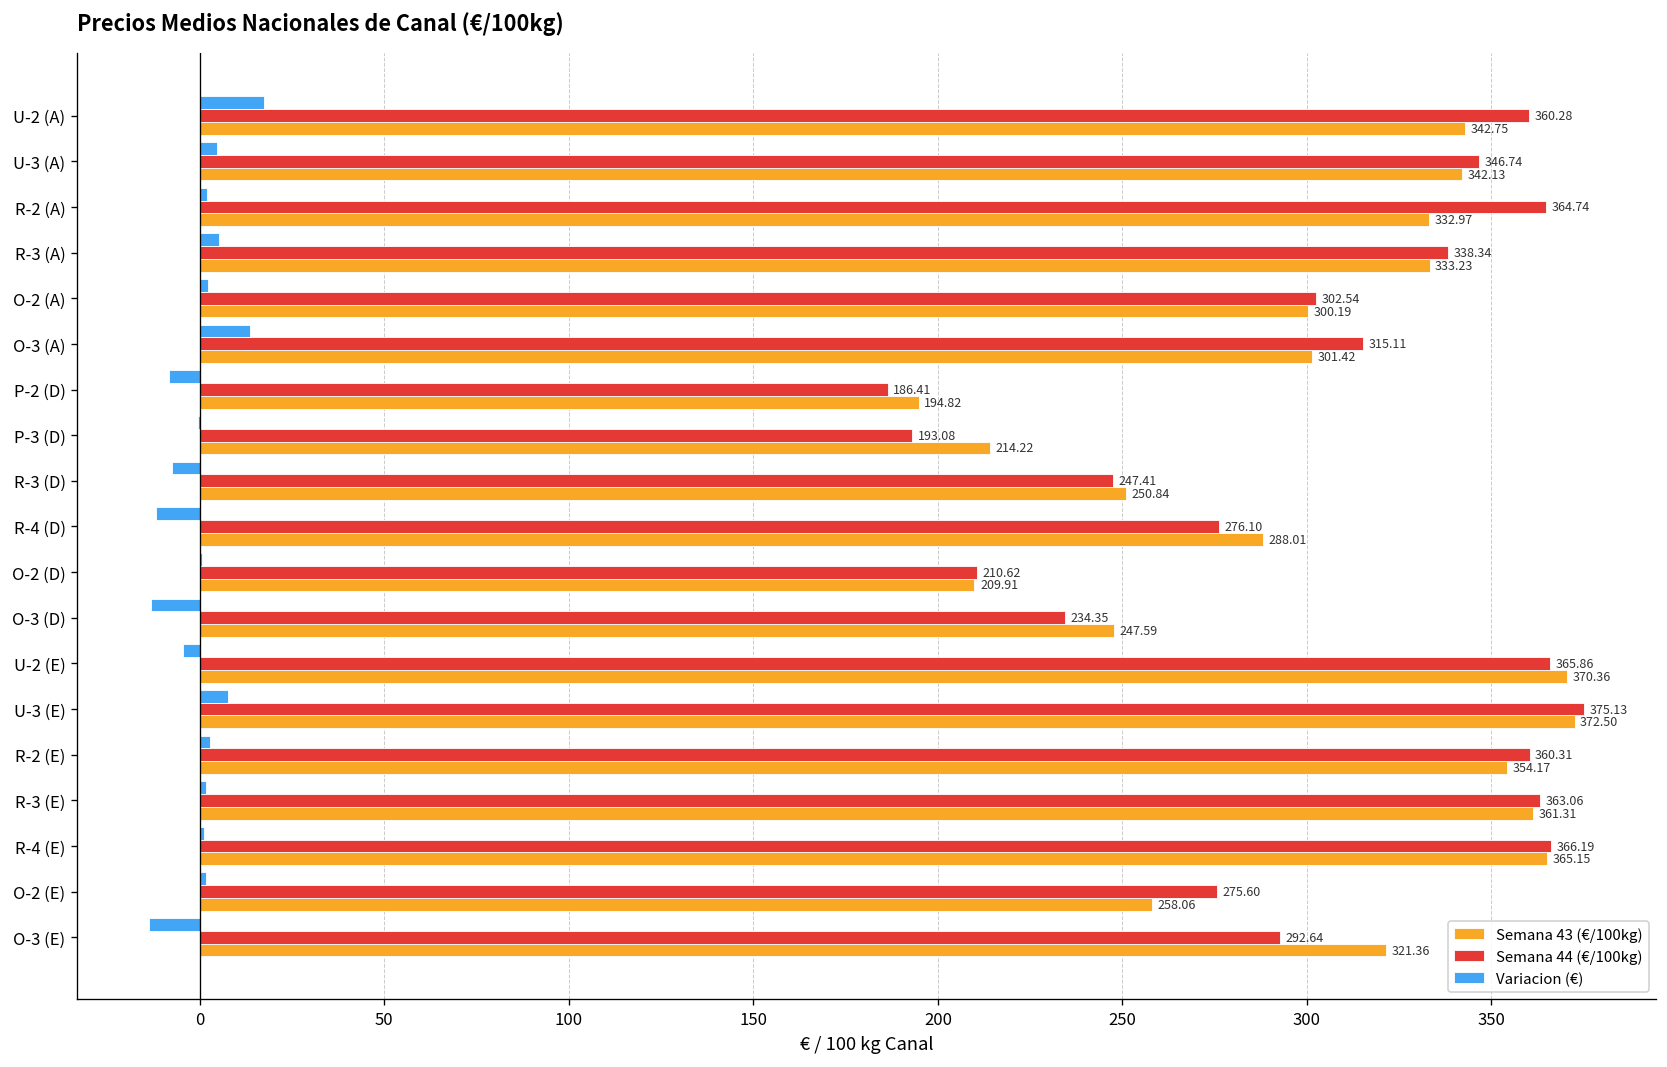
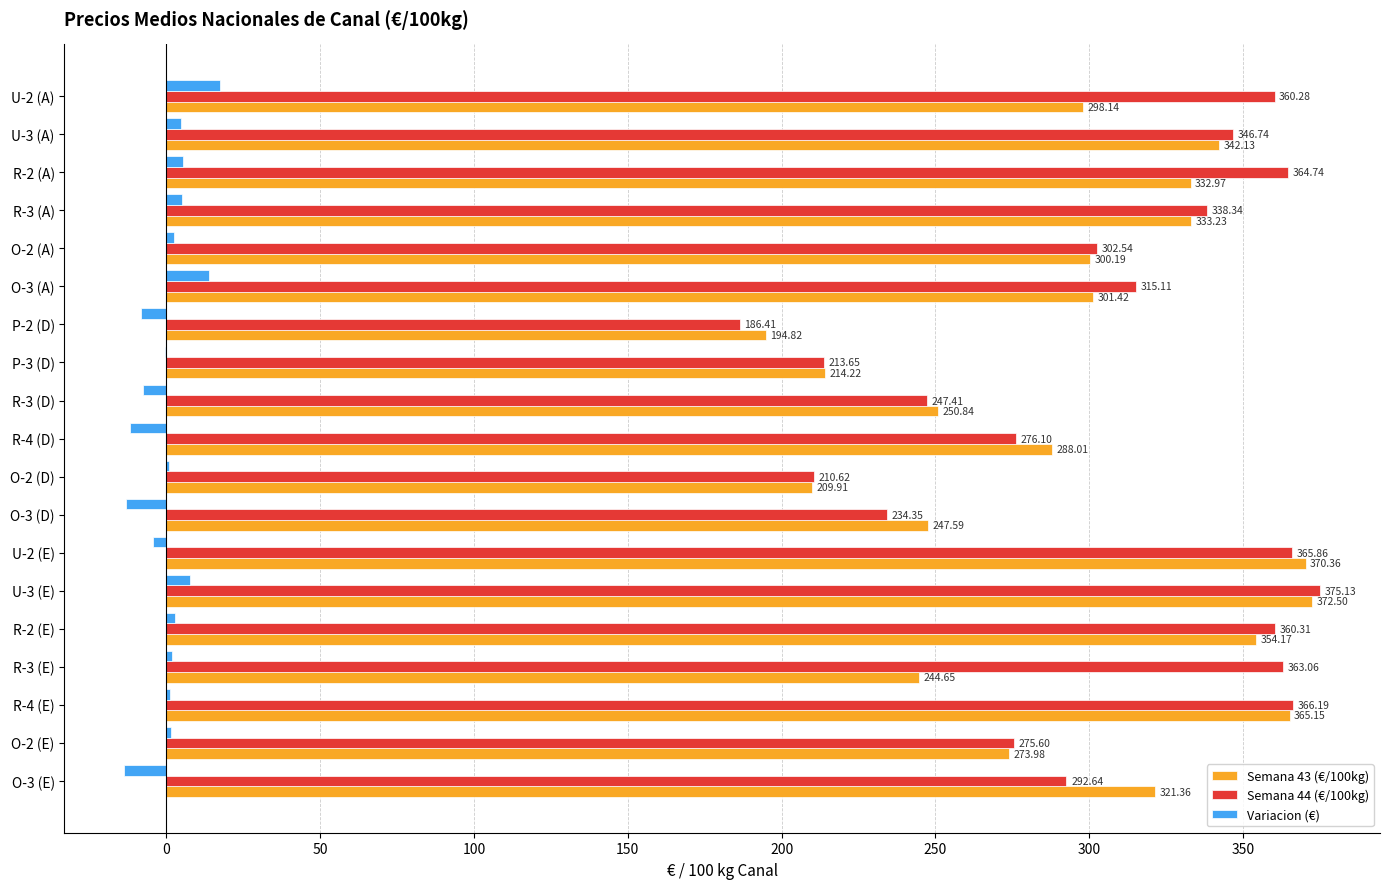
  {
    "Semana 43 (€/100kg)": {
-     "U-2 (A)": 342.75,
+     "U-2 (A)": 298.14,
      "U-3 (A)": 342.13,
      "R-2 (A)": 332.97,
      "R-3 (A)": 333.23,
      "O-2 (A)": 300.19,
      "O-3 (A)": 301.42,
      "P-2 (D)": 194.82,
      "P-3 (D)": 214.22,
      "R-3 (D)": 250.84,
      "R-4 (D)": 288.01,
      "O-2 (D)": 209.91,
      "O-3 (D)": 247.59,
      "U-2 (E)": 370.36,
      "U-3 (E)": 372.50,
      "R-2 (E)": 354.17,
-     "R-3 (E)": 361.31,
+     "R-3 (E)": 244.65,
      "R-4 (E)": 365.15,
-     "O-2 (E)": 258.06,
+     "O-2 (E)": 273.98,
      "O-3 (E)": 321.36
    },
    "Semana 44 (€/100kg)": {
      "U-2 (A)": 360.28,
      "U-3 (A)": 346.74,
      "R-2 (A)": 364.74,
      "R-3 (A)": 338.34,
      "O-2 (A)": 302.54,
      "O-3 (A)": 315.11,
      "P-2 (D)": 186.41,
-     "P-3 (D)": 193.08,
+     "P-3 (D)": 213.65,
      "R-3 (D)": 247.41,
      "R-4 (D)": 276.10,
      "O-2 (D)": 210.62,
      "O-3 (D)": 234.35,
      "U-2 (E)": 365.86,
      "U-3 (E)": 375.13,
      "R-2 (E)": 360.31,
      "R-3 (E)": 363.06,
      "R-4 (E)": 366.19,
      "O-2 (E)": 275.60,
      "O-3 (E)": 292.64
    },
    "Variacion (€)": {
      "U-2 (A)": 18,
      "U-3 (A)": 5,
-     "R-2 (A)": 2,
+     "R-2 (A)": 5,
      "R-3 (A)": 5,
      "O-2 (A)": 2,
      "O-3 (A)": 14,
      "P-2 (D)": -8,
      "R-3 (D)": -8,
      "R-4 (D)": -12,
      "O-3 (D)": -13,
      "U-2 (E)": -5,
      "U-3 (E)": 8,
      "R-2 (E)": 3,
      "R-3 (E)": 2,
      "R-4 (E)": 1,
      "O-2 (E)": 2,
      "O-3 (E)": -14
    }
  }
